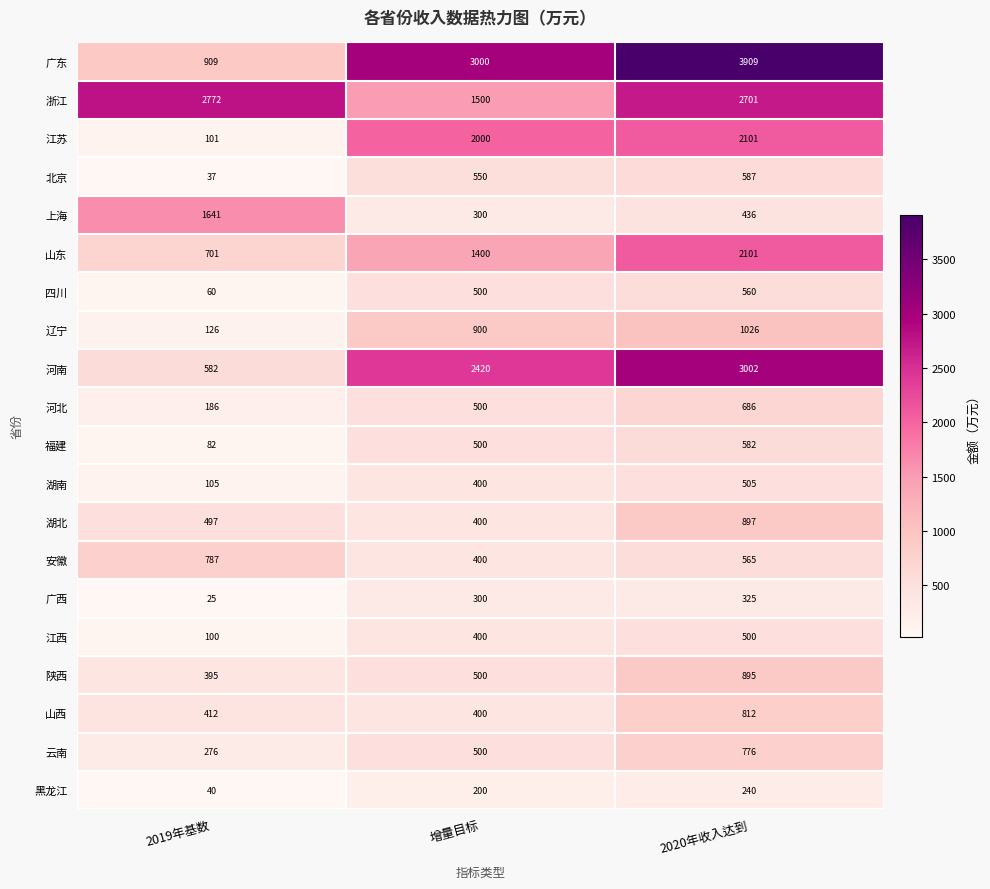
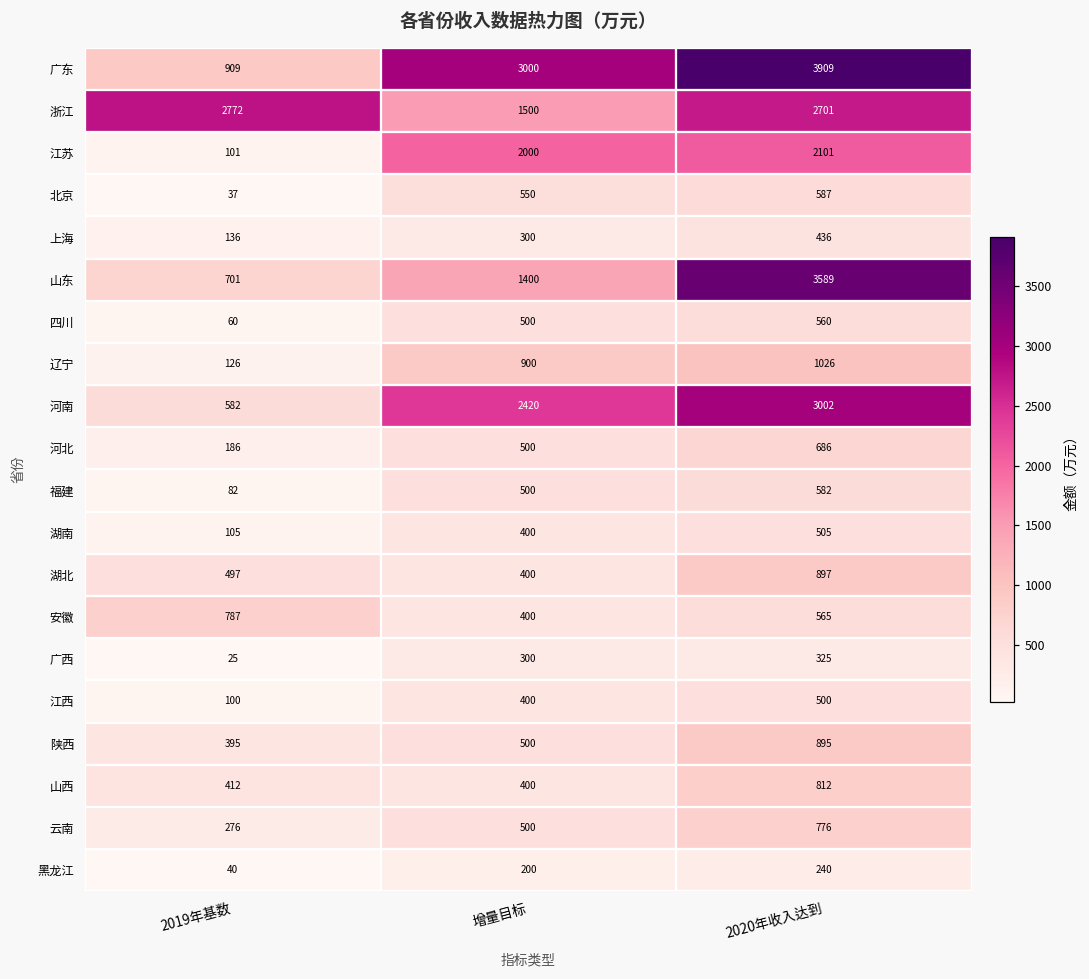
  {
    "广东": {
      "2019年基数": 909,
      "增量目标": 3000,
      "2020年收入达到": 3909
    },
    "浙江": {
      "2019年基数": 2772,
      "增量目标": 1500,
      "2020年收入达到": 2701
    },
    "江苏": {
      "2019年基数": 101,
      "增量目标": 2000,
      "2020年收入达到": 2101
    },
    "北京": {
      "2019年基数": 37,
      "增量目标": 550,
      "2020年收入达到": 587
    },
    "上海": {
-     "2019年基数": 1641,
+     "2019年基数": 136,
      "增量目标": 300,
      "2020年收入达到": 436
    },
    "山东": {
      "2019年基数": 701,
      "增量目标": 1400,
-     "2020年收入达到": 2101
+     "2020年收入达到": 3589
    },
    "四川": {
      "2019年基数": 60,
      "增量目标": 500,
      "2020年收入达到": 560
    },
    "辽宁": {
      "2019年基数": 126,
      "增量目标": 900,
      "2020年收入达到": 1026
    },
    "河南": {
      "2019年基数": 582,
      "增量目标": 2420,
      "2020年收入达到": 3002
    },
    "河北": {
      "2019年基数": 186,
      "增量目标": 500,
      "2020年收入达到": 686
    },
    "福建": {
      "2019年基数": 82,
      "增量目标": 500,
      "2020年收入达到": 582
    },
    "湖南": {
      "2019年基数": 105,
      "增量目标": 400,
      "2020年收入达到": 505
    },
    "湖北": {
      "2019年基数": 497,
      "增量目标": 400,
      "2020年收入达到": 897
    },
    "安徽": {
      "2019年基数": 787,
      "增量目标": 400,
      "2020年收入达到": 565
    },
    "广西": {
      "2019年基数": 25,
      "增量目标": 300,
      "2020年收入达到": 325
    },
    "江西": {
      "2019年基数": 100,
      "增量目标": 400,
      "2020年收入达到": 500
    },
    "陕西": {
      "2019年基数": 395,
      "增量目标": 500,
      "2020年收入达到": 895
    },
    "山西": {
      "2019年基数": 412,
      "增量目标": 400,
      "2020年收入达到": 812
    },
    "云南": {
      "2019年基数": 276,
      "增量目标": 500,
      "2020年收入达到": 776
    },
    "黑龙江": {
      "2019年基数": 40,
      "增量目标": 200,
      "2020年收入达到": 240
    }
  }
